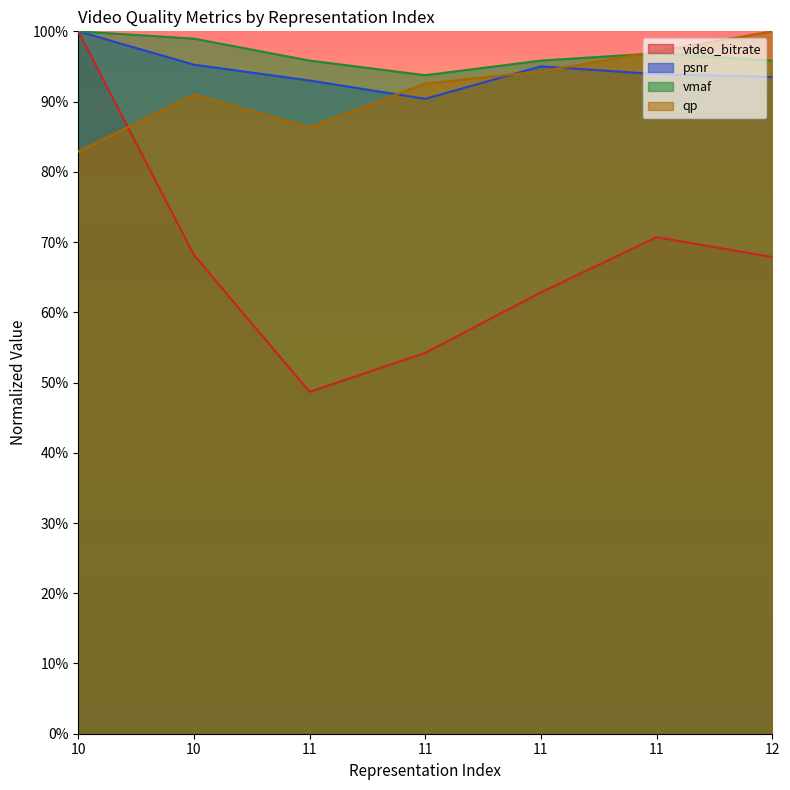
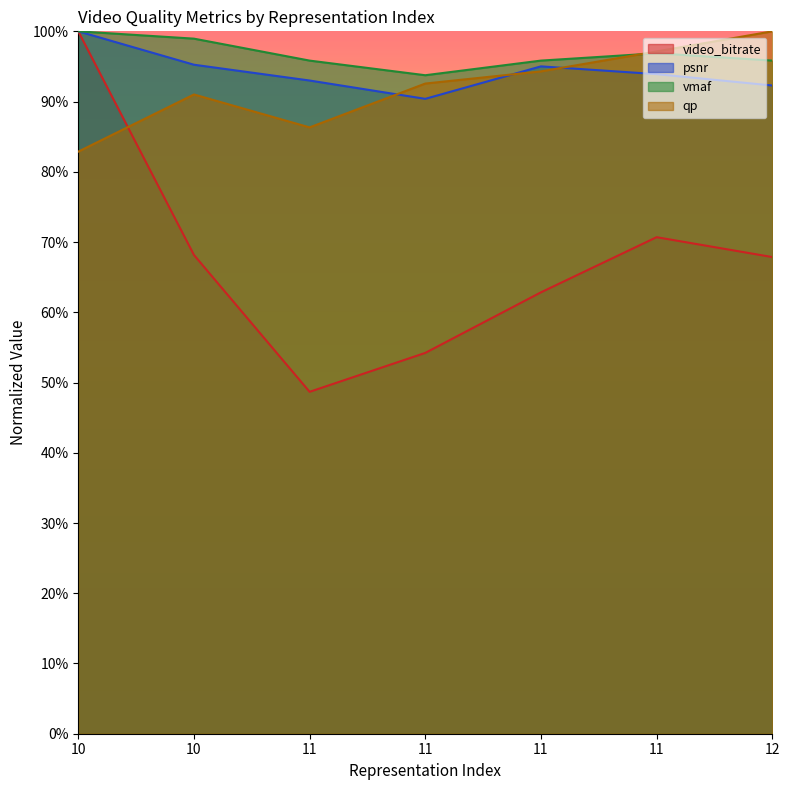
  {
    "video_bitrate": {
      "12": "68%"
    },
    "psnr": {
-     "12": "93%"
+     "12": "92%"
    },
    "vmaf": {
      "12": "96%"
    },
    "qp": {
      "12": "100%"
    }
  }
